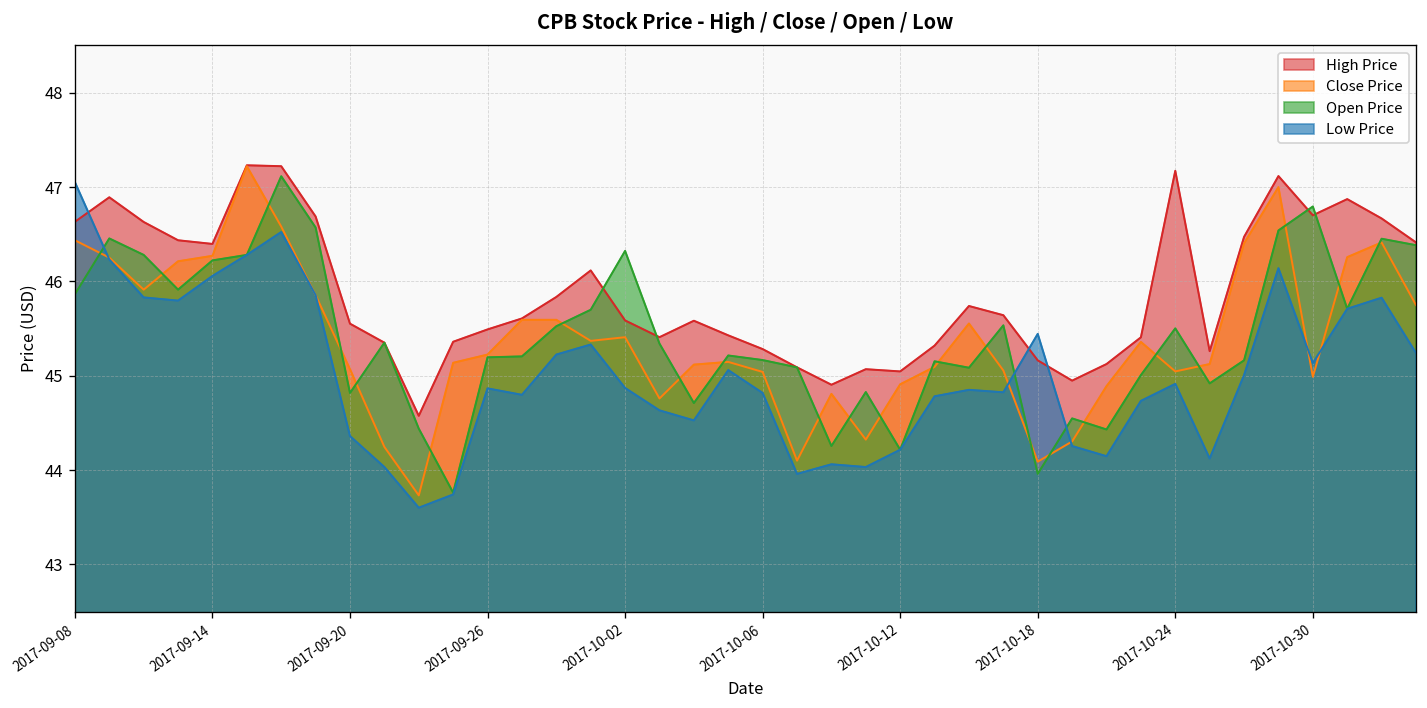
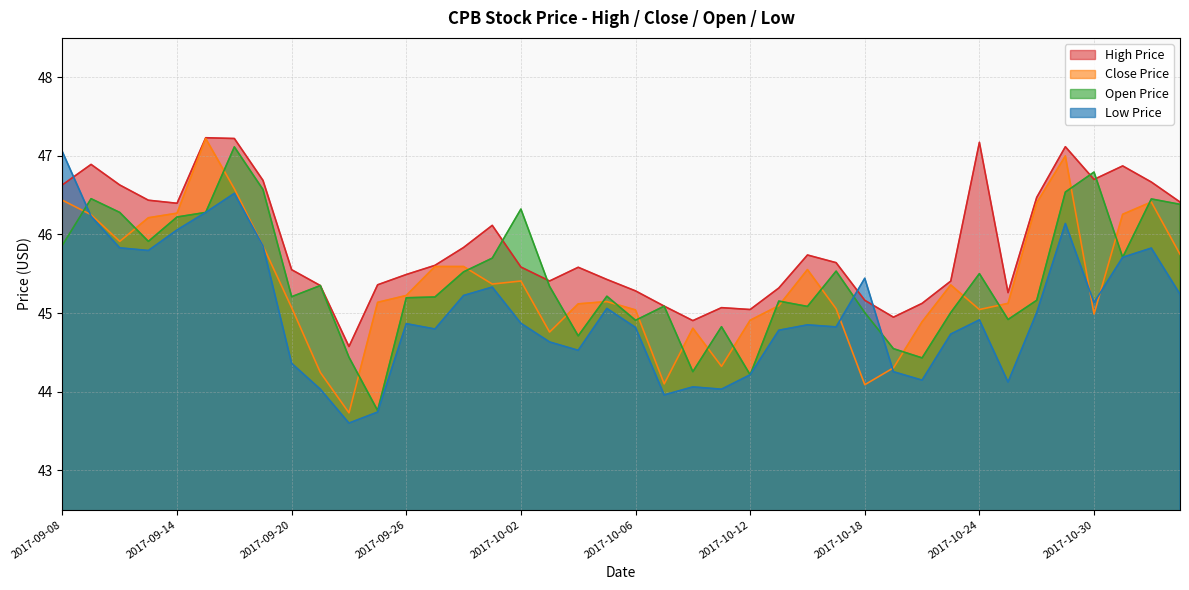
  {
    "High Price": {
      "2017-09-08": 46.6,
      "2017-09-14": 46.4,
      "2017-09-20": 45.6,
      "2017-09-26": 45.5,
      "2017-10-02": 45.6,
      "2017-10-06": 45.3,
      "2017-10-12": 45.0,
      "2017-10-18": 45.2,
      "2017-10-24": 47.2,
      "2017-10-30": 46.7
    },
    "Close Price": {
      "2017-09-08": 46.4,
      "2017-09-14": 46.3,
      "2017-09-20": 45.1,
      "2017-10-02": 45.4,
      "2017-10-06": 45.0,
      "2017-10-12": 44.9,
      "2017-10-18": 44.1,
      "2017-10-24": 45.0,
      "2017-10-30": 45.0
    },
    "Open Price": {
      "2017-09-08": 45.9,
      "2017-09-14": 46.2,
-     "2017-09-20": 44.8,
+     "2017-09-20": 45.2,
      "2017-10-02": 46.3,
-     "2017-10-06": 45.2,
-     "2017-10-18": 44.0,
+     "2017-10-06": 44.9,
+     "2017-10-18": 45.0,
      "2017-10-24": 45.5,
      "2017-10-30": 46.8
    },
    "Low Price": {
      "2017-09-08": 47.1,
      "2017-09-14": 46.1,
      "2017-09-20": 44.4,
      "2017-09-26": 44.9,
      "2017-10-02": 44.9,
      "2017-10-06": 44.8,
      "2017-10-18": 45.4,
      "2017-10-24": 44.9,
      "2017-10-30": 45.1
    }
  }
